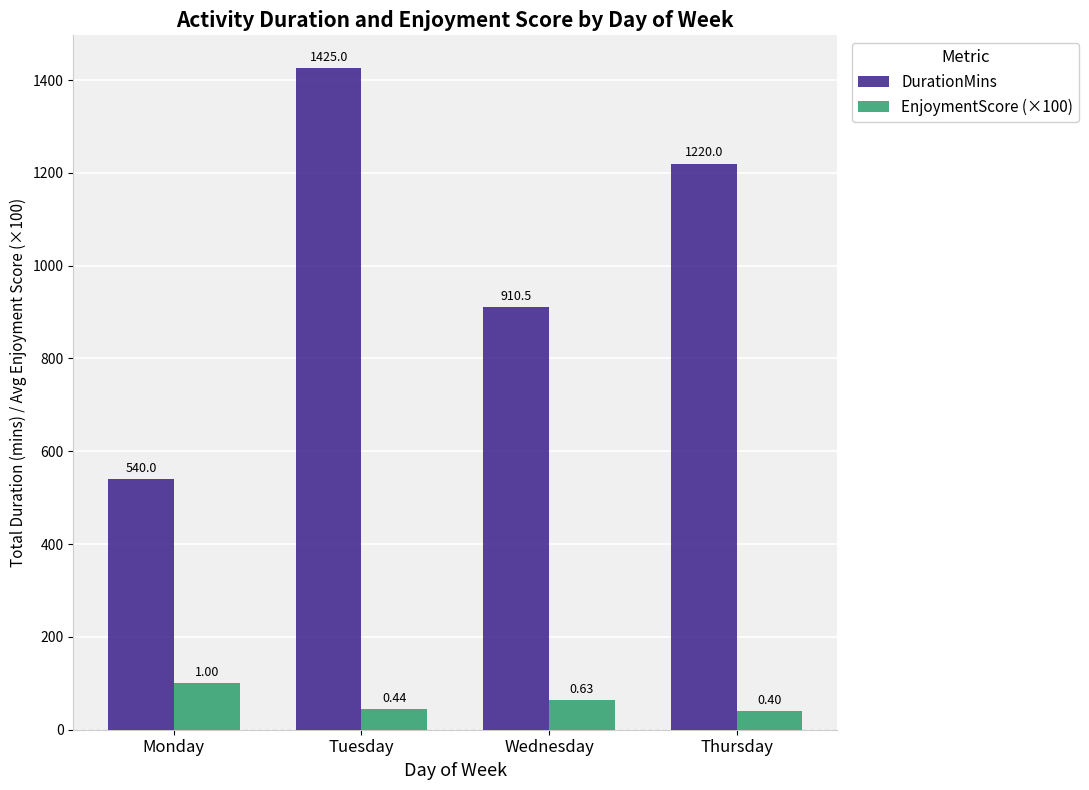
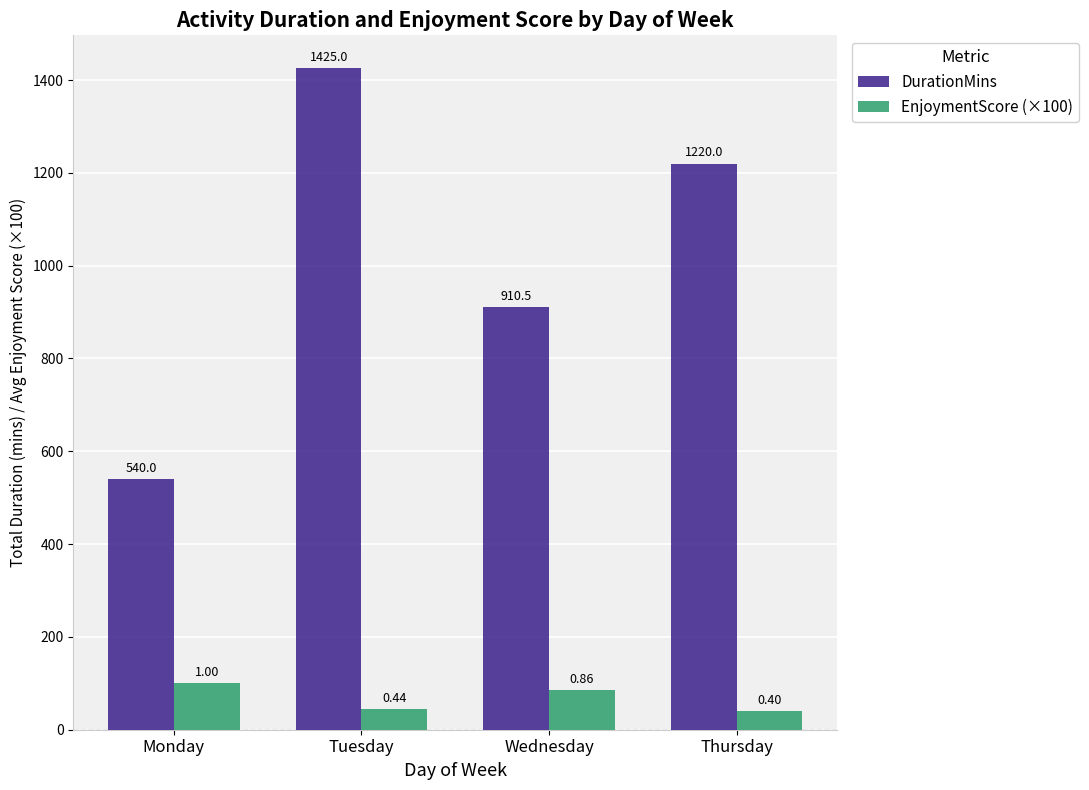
  {
    "DurationMins": {
      "Monday": 540.0,
      "Tuesday": 1425.0,
      "Wednesday": 910.5,
      "Thursday": 1220.0
    },
    "EnjoymentScore (×100)": {
-     "Wednesday": 0.63
+     "Wednesday": 0.86
    }
  }
